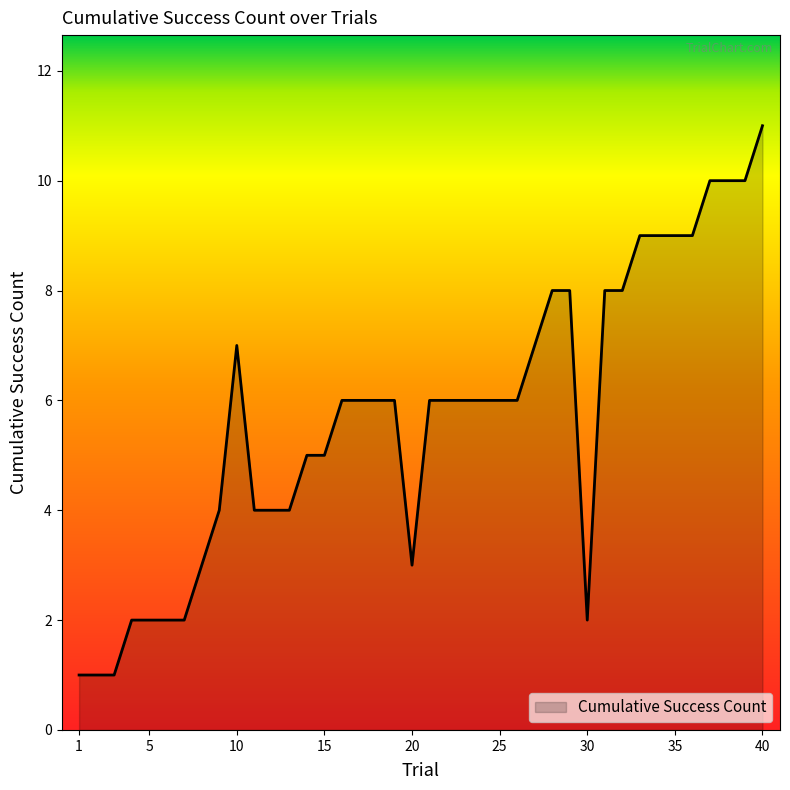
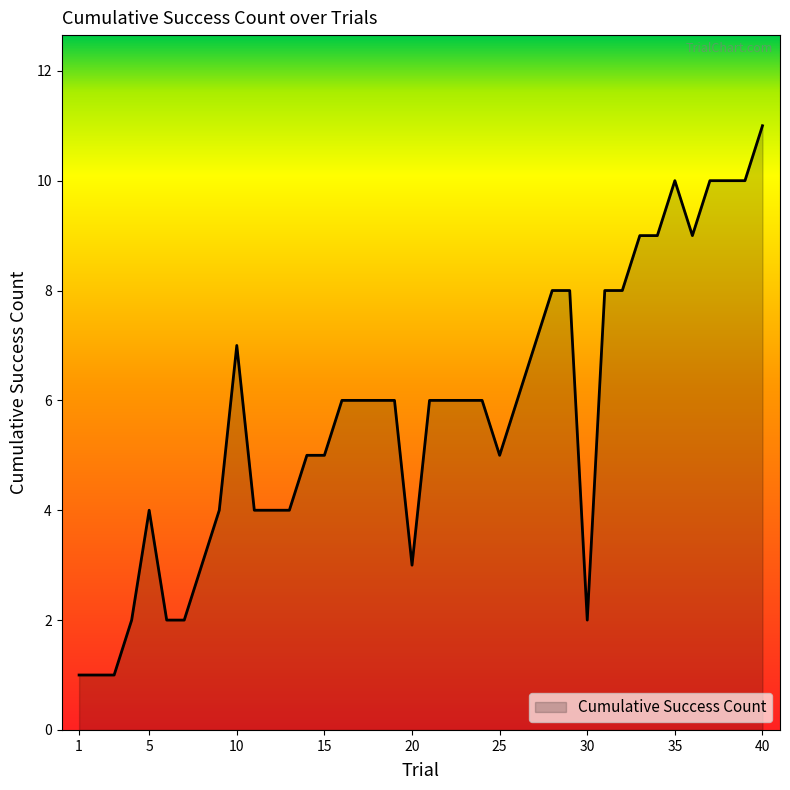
  {
    "1": 1,
-   "5": 2,
+   "5": 4,
    "10": 7,
    "15": 5,
    "20": 3,
-   "25": 6,
+   "25": 5,
    "30": 2,
-   "35": 9,
+   "35": 10,
    "40": 11
  }
